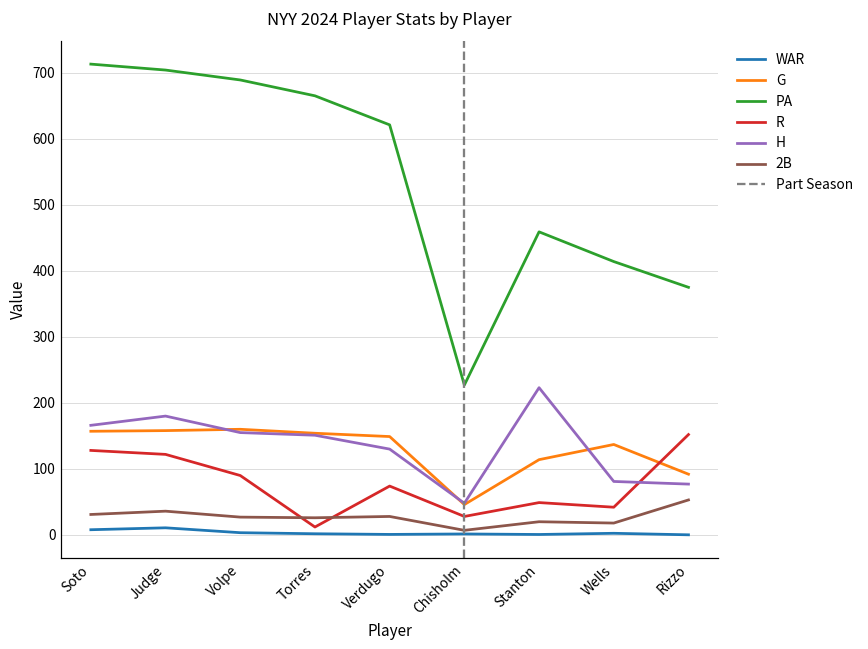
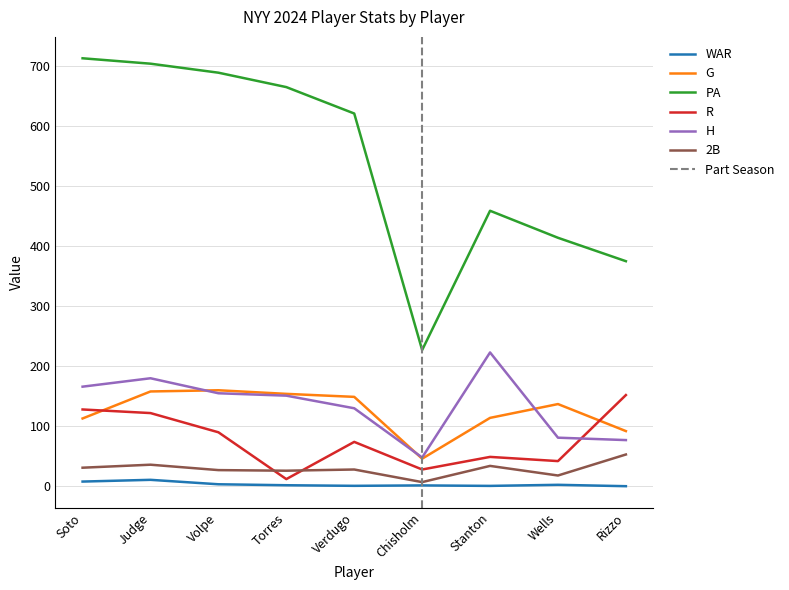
  {
    "WAR": {
      "Soto": 10,
      "Judge": 10,
      "Volpe": 0,
      "Torres": 0,
      "Verdugo": 0,
      "Chisholm": 0,
      "Stanton": 0,
      "Wells": 0,
      "Rizzo": 0
    },
    "G": {
-     "Soto": 160,
+     "Soto": 110,
      "Judge": 160,
      "Volpe": 160,
      "Verdugo": 150,
      "Stanton": 110,
      "Wells": 140,
      "Rizzo": 90
    },
    "PA": {
      "Soto": 710,
      "Judge": 700,
      "Volpe": 690,
      "Torres": 670,
      "Verdugo": 620,
      "Chisholm": 230,
      "Stanton": 460,
      "Wells": 410,
      "Rizzo": 380
    },
    "R": {
      "Soto": 130,
      "Judge": 120,
      "Volpe": 90,
      "Torres": 10,
      "Verdugo": 70,
      "Chisholm": 30,
      "Stanton": 50,
      "Wells": 40,
      "Rizzo": 150
    },
    "H": {
      "Soto": 170,
      "Judge": 180,
      "Volpe": 160,
      "Verdugo": 130,
      "Stanton": 220,
      "Wells": 80,
      "Rizzo": 80
    },
    "2B": {
      "Soto": 30,
      "Judge": 40,
      "Volpe": 30,
      "Torres": 30,
      "Verdugo": 30,
      "Chisholm": 10,
-     "Stanton": 20,
+     "Stanton": 30,
      "Wells": 20,
      "Rizzo": 50
    }
  }
